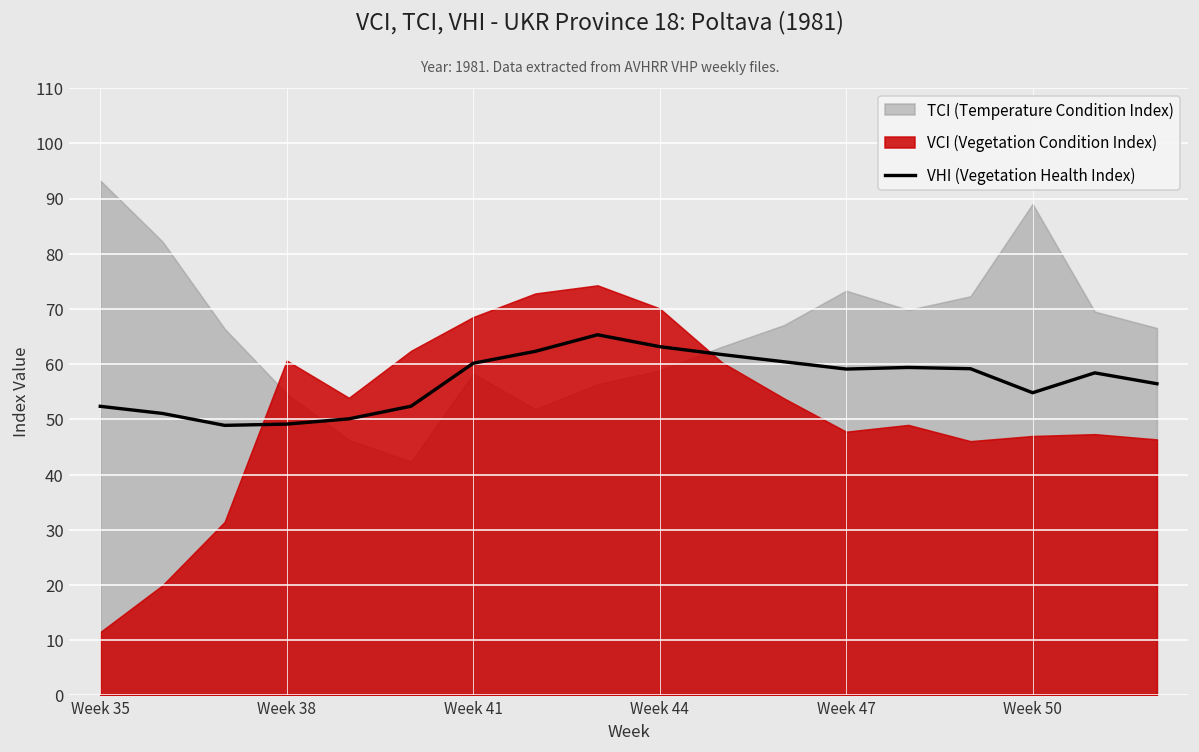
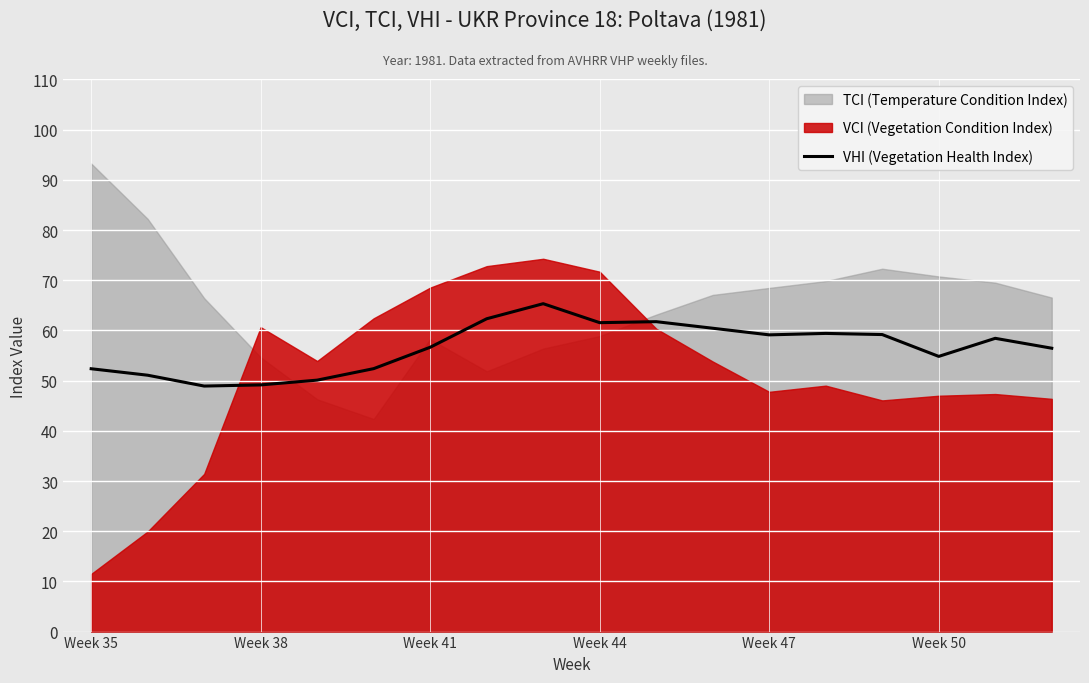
  {
    "VHI (Vegetation Health Index)": {
      "Week 35": 52,
      "Week 38": 49,
-     "Week 41": 60,
-     "Week 44": 63,
+     "Week 41": 57,
+     "Week 44": 62,
      "Week 47": 59,
      "Week 50": 55
    },
    "TCI (Temperature Condition Index)": {
      "Week 35": 93,
      "Week 38": 55,
      "Week 41": 58,
      "Week 44": 59,
-     "Week 47": 73,
-     "Week 50": 89
+     "Week 47": 68,
+     "Week 50": 71
    },
    "VCI (Vegetation Condition Index)": {
      "Week 35": 11,
      "Week 38": 61,
      "Week 41": 69,
-     "Week 44": 70,
+     "Week 44": 72,
      "Week 47": 48,
      "Week 50": 47
    }
  }
